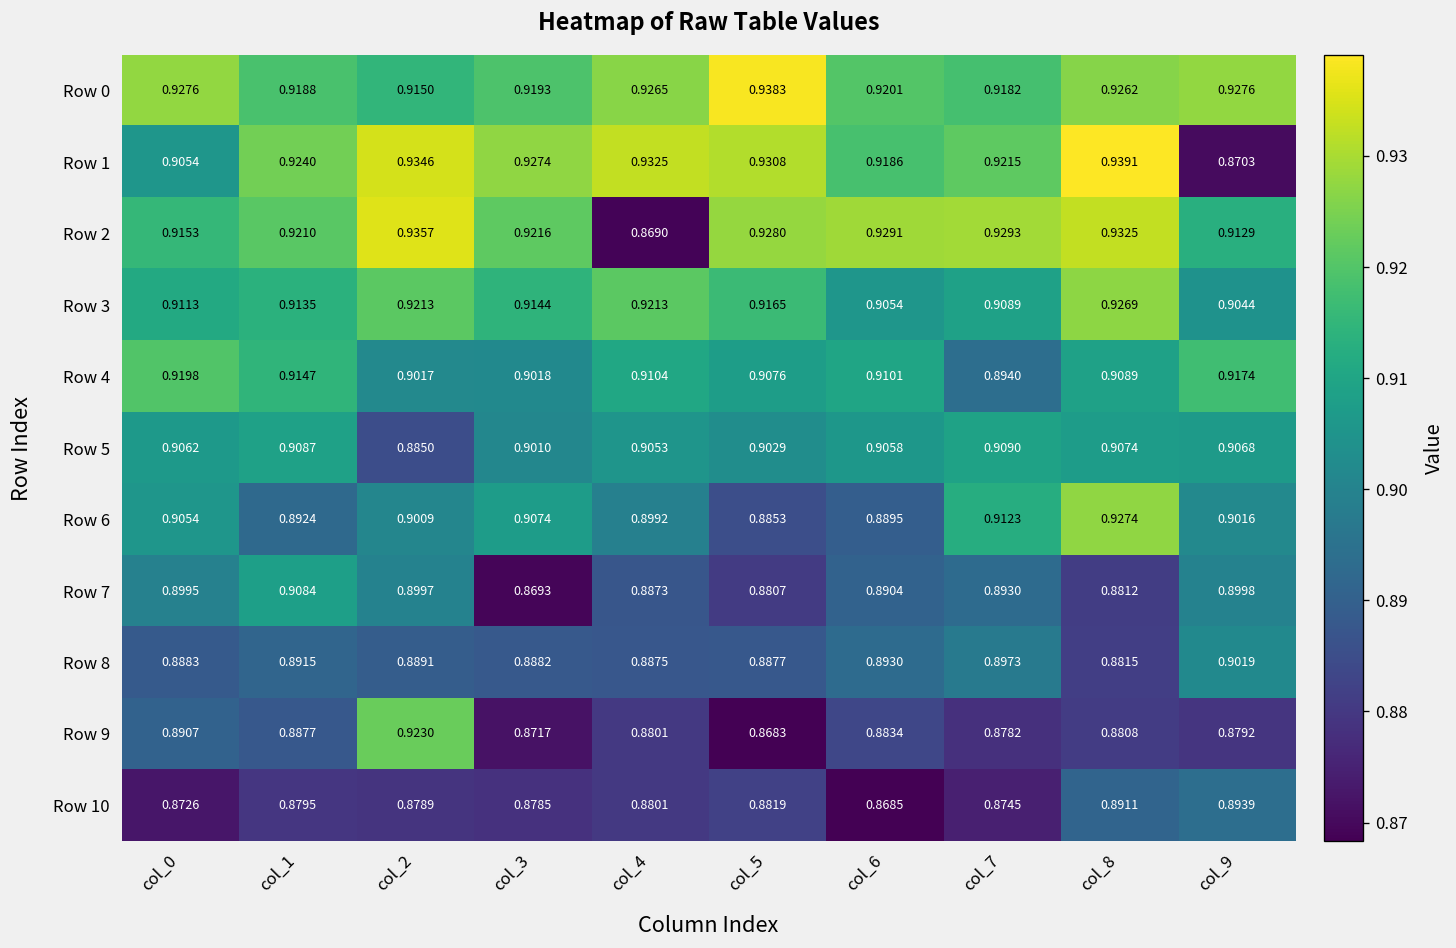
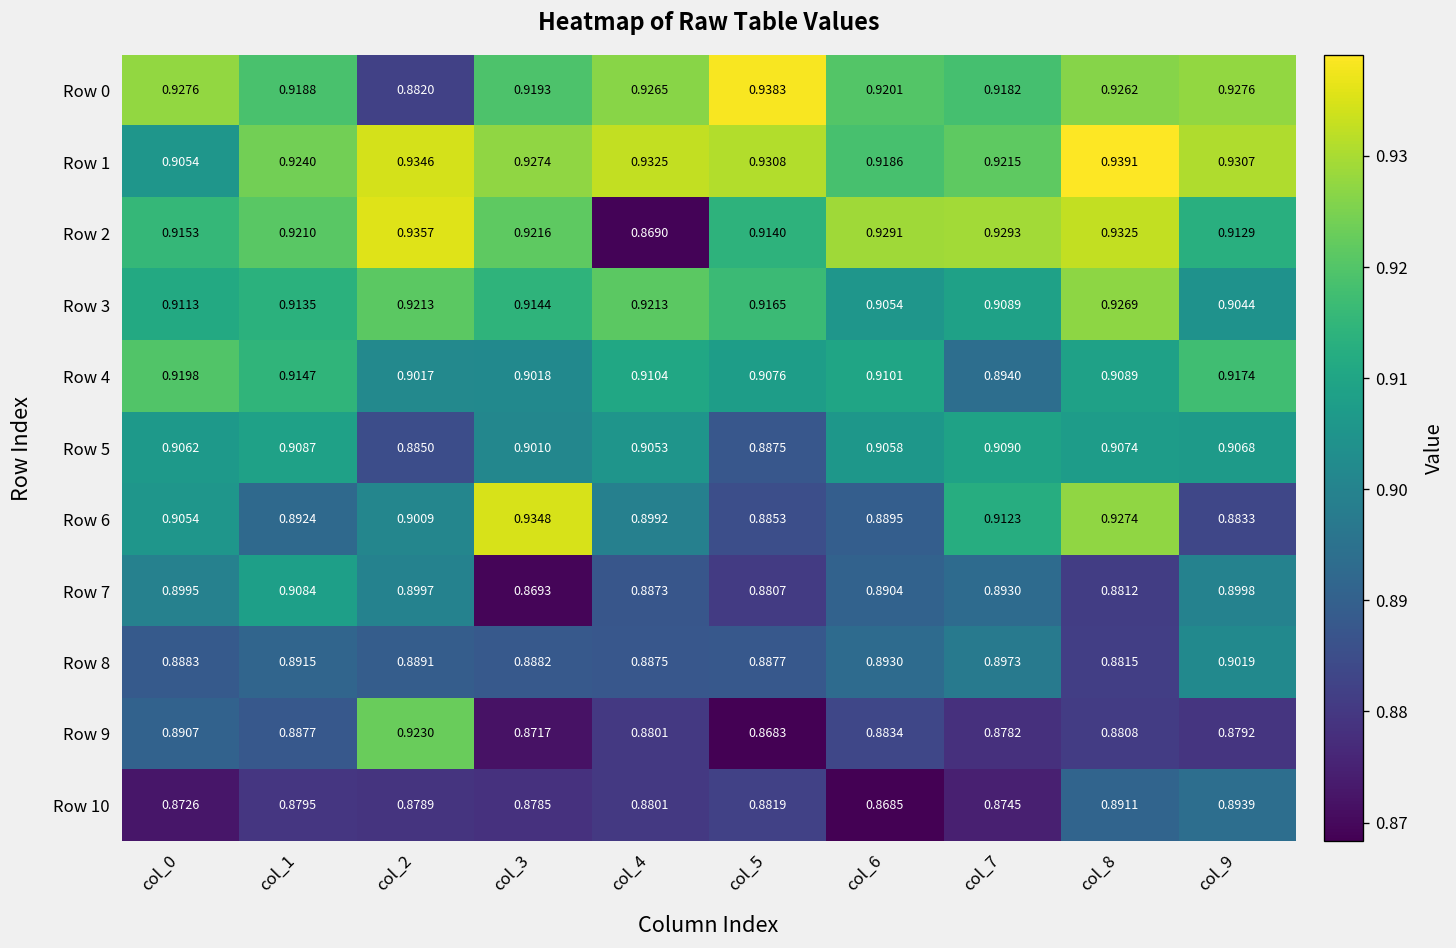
  {
    "Row 0": {
      "col_0": 0.9276,
      "col_1": 0.9188,
-     "col_2": 0.9150,
+     "col_2": 0.8820,
      "col_3": 0.9193,
      "col_4": 0.9265,
      "col_5": 0.9383,
      "col_6": 0.9201,
      "col_7": 0.9182,
      "col_8": 0.9262,
      "col_9": 0.9276
    },
    "Row 1": {
      "col_0": 0.9054,
      "col_1": 0.9240,
      "col_2": 0.9346,
      "col_3": 0.9274,
      "col_4": 0.9325,
      "col_5": 0.9308,
      "col_6": 0.9186,
      "col_7": 0.9215,
      "col_8": 0.9391,
-     "col_9": 0.8703
+     "col_9": 0.9307
    },
    "Row 2": {
      "col_0": 0.9153,
      "col_1": 0.9210,
      "col_2": 0.9357,
      "col_3": 0.9216,
      "col_4": 0.8690,
-     "col_5": 0.9280,
+     "col_5": 0.9140,
      "col_6": 0.9291,
      "col_7": 0.9293,
      "col_8": 0.9325,
      "col_9": 0.9129
    },
    "Row 3": {
      "col_0": 0.9113,
      "col_1": 0.9135,
      "col_2": 0.9213,
      "col_3": 0.9144,
      "col_4": 0.9213,
      "col_5": 0.9165,
      "col_6": 0.9054,
      "col_7": 0.9089,
      "col_8": 0.9269,
      "col_9": 0.9044
    },
    "Row 4": {
      "col_0": 0.9198,
      "col_1": 0.9147,
      "col_2": 0.9017,
      "col_3": 0.9018,
      "col_4": 0.9104,
      "col_5": 0.9076,
      "col_6": 0.9101,
      "col_7": 0.8940,
      "col_8": 0.9089,
      "col_9": 0.9174
    },
    "Row 5": {
      "col_0": 0.9062,
      "col_1": 0.9087,
      "col_2": 0.8850,
      "col_3": 0.9010,
      "col_4": 0.9053,
-     "col_5": 0.9029,
+     "col_5": 0.8875,
      "col_6": 0.9058,
      "col_7": 0.9090,
      "col_8": 0.9074,
      "col_9": 0.9068
    },
    "Row 6": {
      "col_0": 0.9054,
      "col_1": 0.8924,
      "col_2": 0.9009,
-     "col_3": 0.9074,
+     "col_3": 0.9348,
      "col_4": 0.8992,
      "col_5": 0.8853,
      "col_6": 0.8895,
      "col_7": 0.9123,
      "col_8": 0.9274,
-     "col_9": 0.9016
+     "col_9": 0.8833
    },
    "Row 7": {
      "col_0": 0.8995,
      "col_1": 0.9084,
      "col_2": 0.8997,
      "col_3": 0.8693,
      "col_4": 0.8873,
      "col_5": 0.8807,
      "col_6": 0.8904,
      "col_7": 0.8930,
      "col_8": 0.8812,
      "col_9": 0.8998
    },
    "Row 8": {
      "col_0": 0.8883,
      "col_1": 0.8915,
      "col_2": 0.8891,
      "col_3": 0.8882,
      "col_4": 0.8875,
      "col_5": 0.8877,
      "col_6": 0.8930,
      "col_7": 0.8973,
      "col_8": 0.8815,
      "col_9": 0.9019
    },
    "Row 9": {
      "col_0": 0.8907,
      "col_1": 0.8877,
      "col_2": 0.9230,
      "col_3": 0.8717,
      "col_4": 0.8801,
      "col_5": 0.8683,
      "col_6": 0.8834,
      "col_7": 0.8782,
      "col_8": 0.8808,
      "col_9": 0.8792
    },
    "Row 10": {
      "col_0": 0.8726,
      "col_1": 0.8795,
      "col_2": 0.8789,
      "col_3": 0.8785,
      "col_4": 0.8801,
      "col_5": 0.8819,
      "col_6": 0.8685,
      "col_7": 0.8745,
      "col_8": 0.8911,
      "col_9": 0.8939
    }
  }
